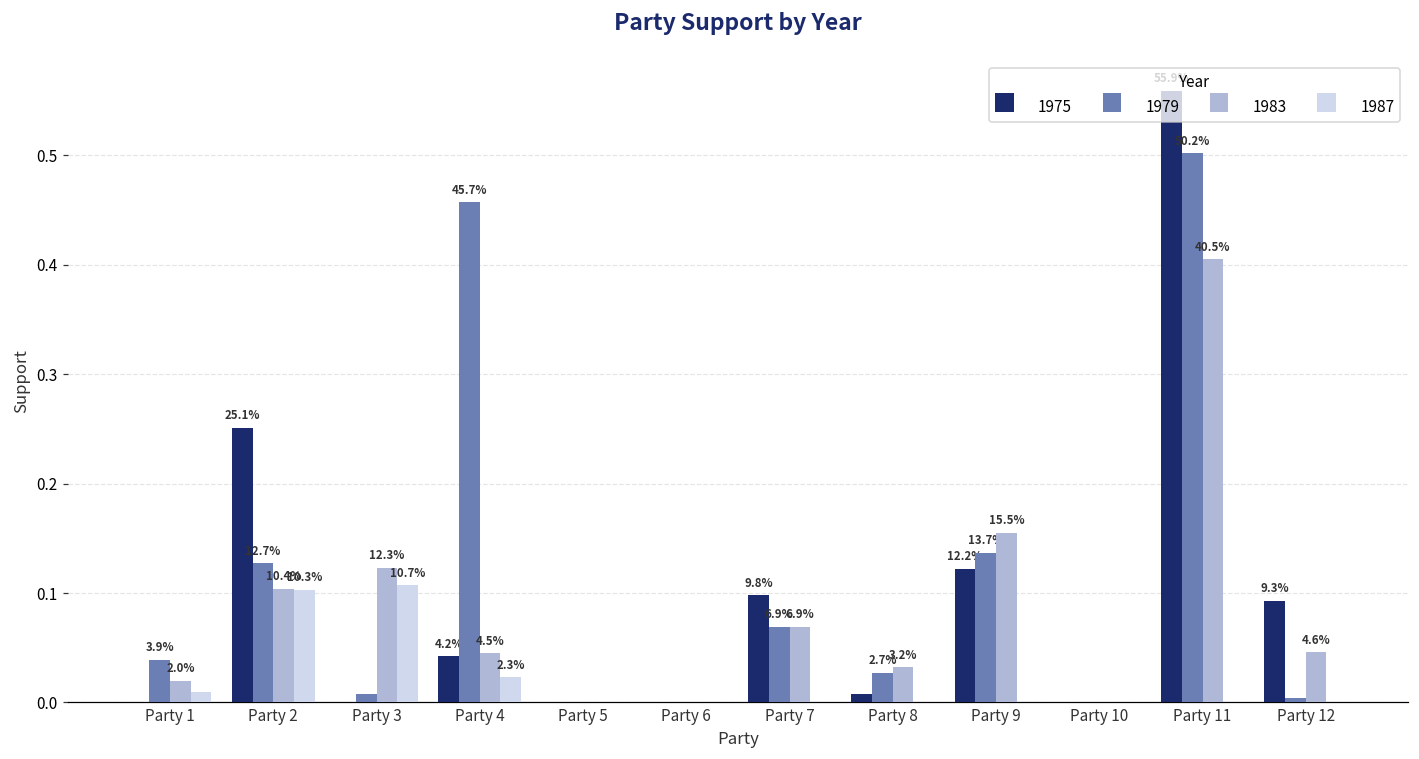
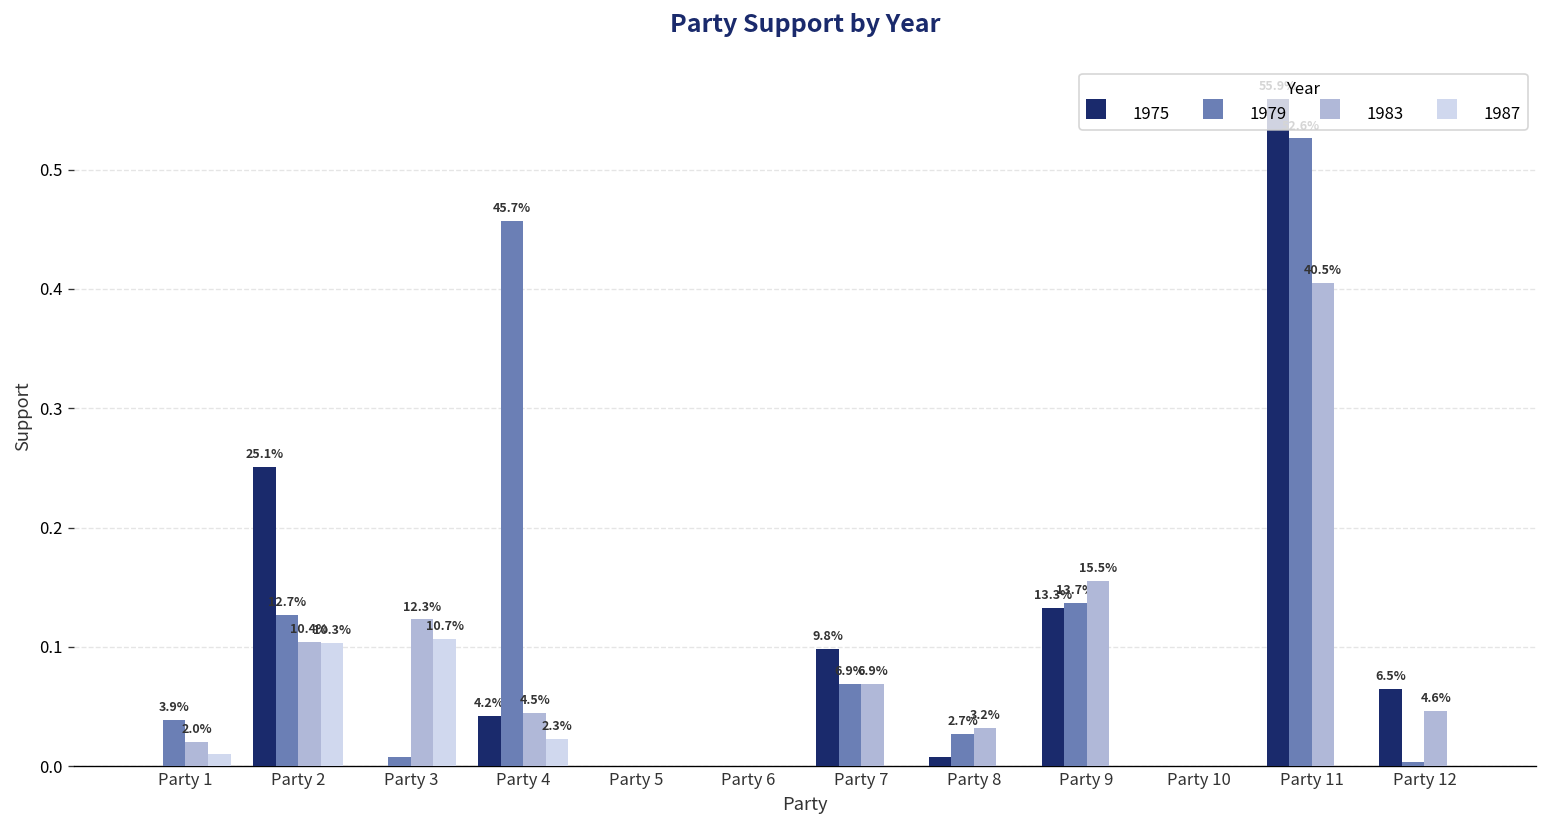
  {
    "1975": {
      "Party 2": "25.1%",
      "Party 4": "4.2%",
      "Party 7": "9.8%",
-     "Party 9": "12.2%",
-     "Party 12": "9.3%"
+     "Party 9": "13.3%",
+     "Party 12": "6.5%"
    },
    "1979": {
      "Party 3": "0.01",
      "Party 5": "0.00",
      "Party 6": "0.00",
      "Party 10": "0.00",
-     "Party 11": "0.50",
+     "Party 11": "0.53",
      "Party 12": "0.00"
    }
  }
